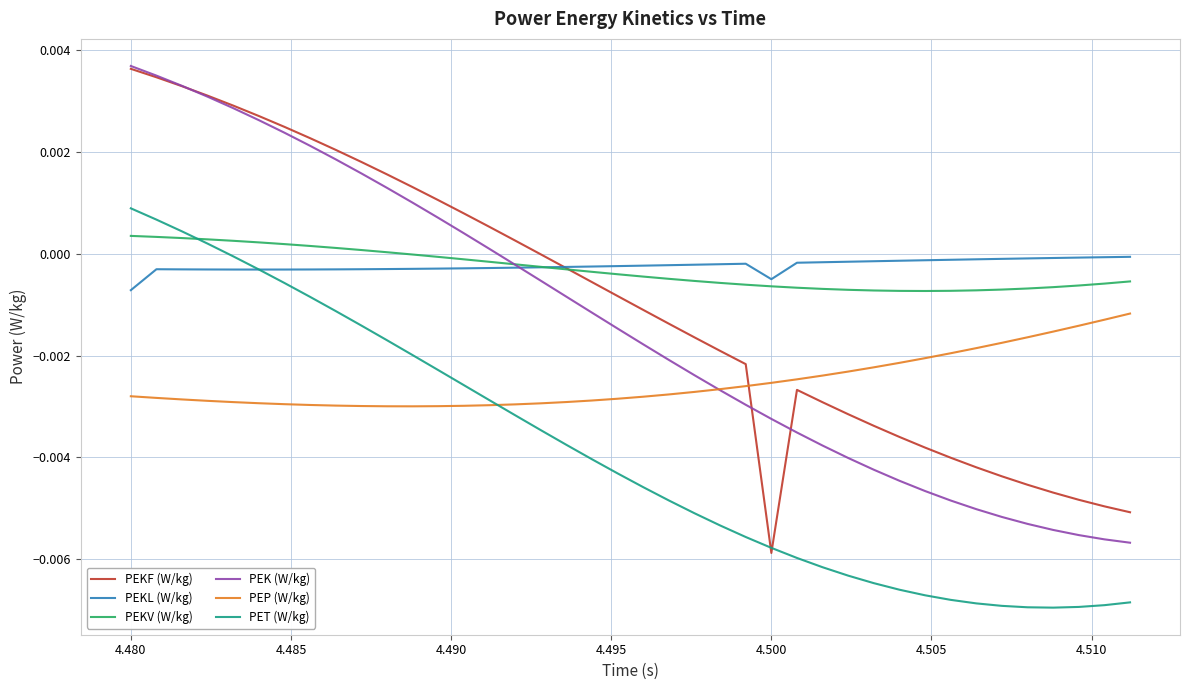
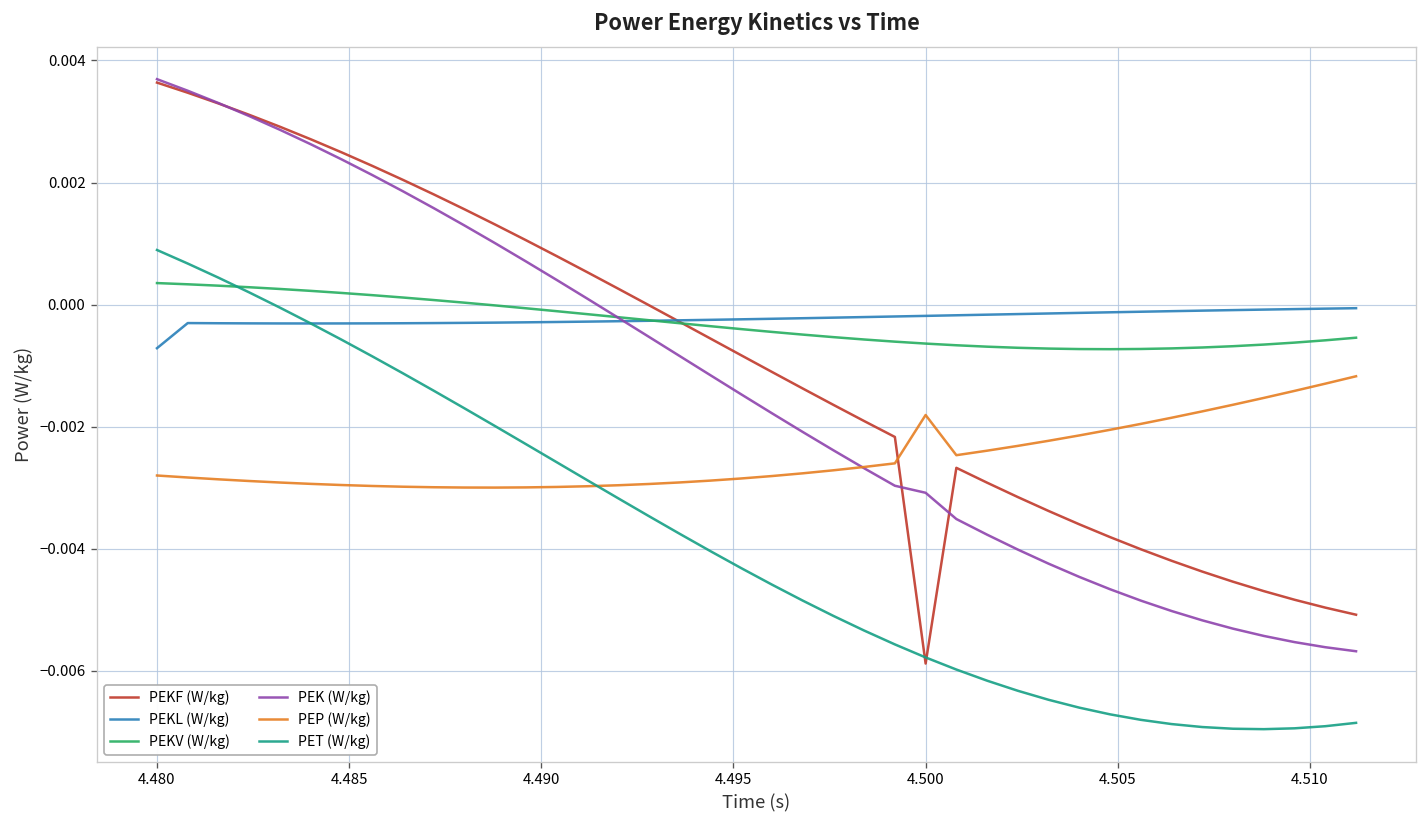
  {
    "PEKF (W/kg)": {
      "4.480": 0.0036,
      "4.500": -0.0059
    },
    "PEKL (W/kg)": {
      "4.480": -0.0007,
-     "4.500": -0.0005
+     "4.500": -0.0002
    },
    "PEK (W/kg)": {
      "4.480": 0.0037,
-     "4.500": -0.0032
+     "4.500": -0.0031
    },
    "PEP (W/kg)": {
      "4.480": -0.0028,
-     "4.500": -0.0025
+     "4.500": -0.0018
    }
  }
